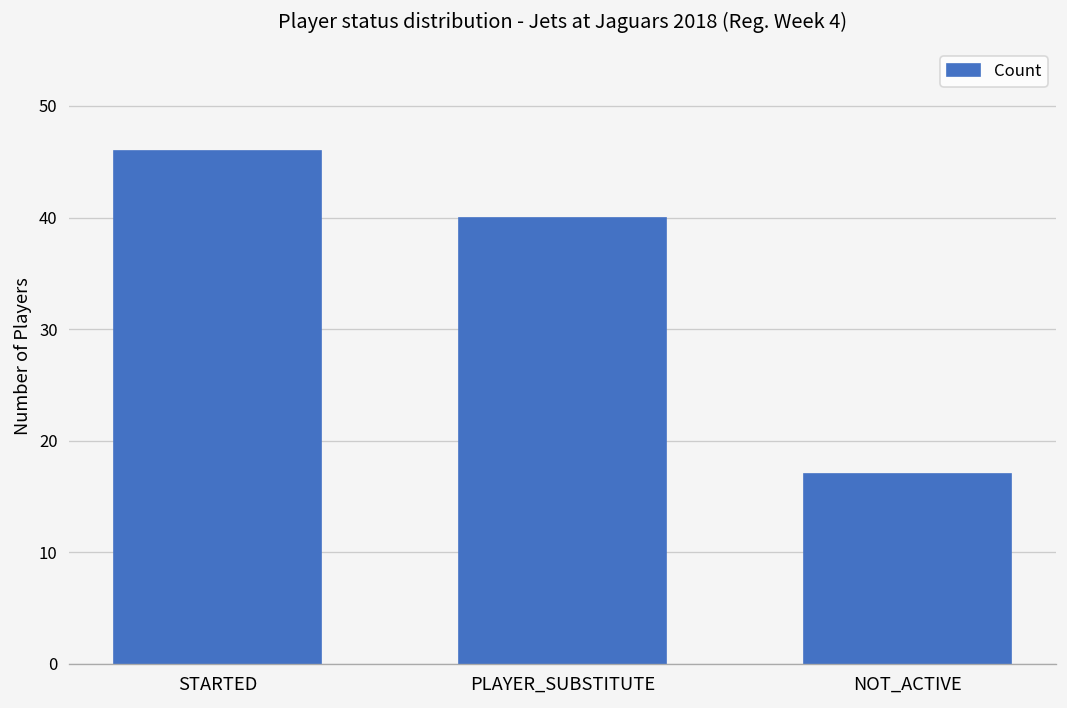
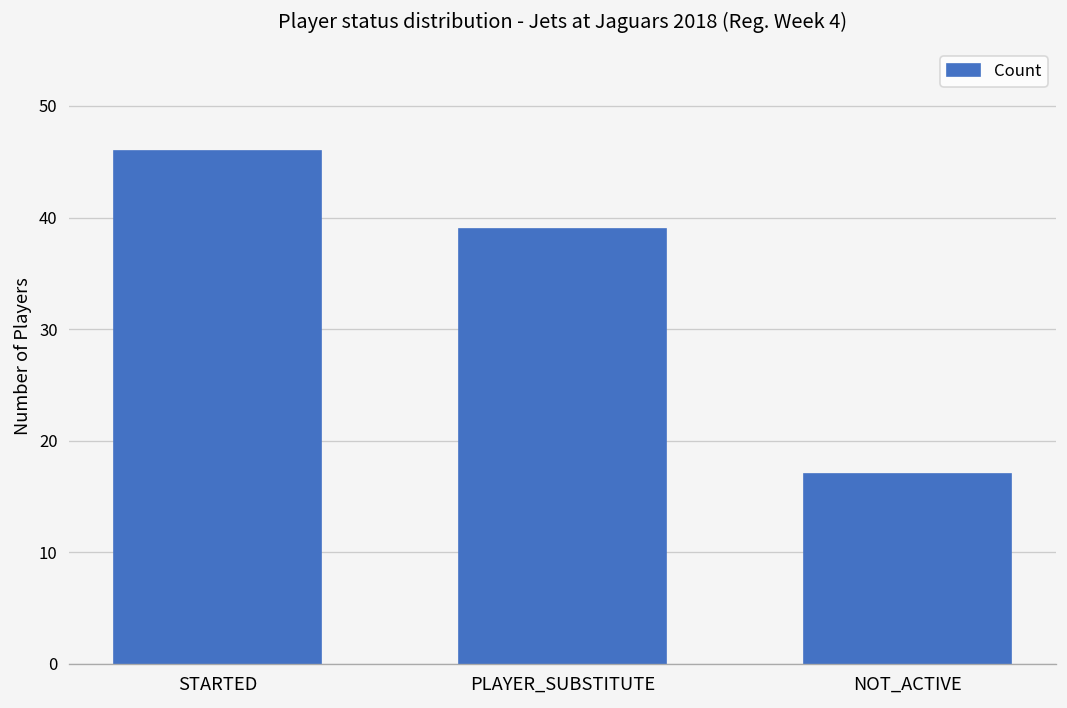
  {
    "STARTED": 46,
-   "PLAYER_SUBSTITUTE": 40,
+   "PLAYER_SUBSTITUTE": 39,
    "NOT_ACTIVE": 17
  }
